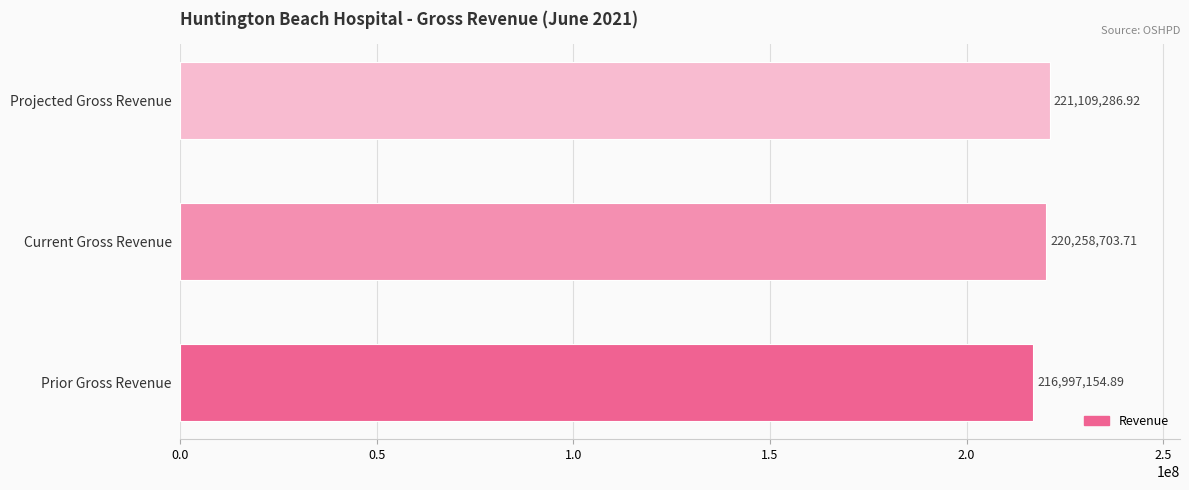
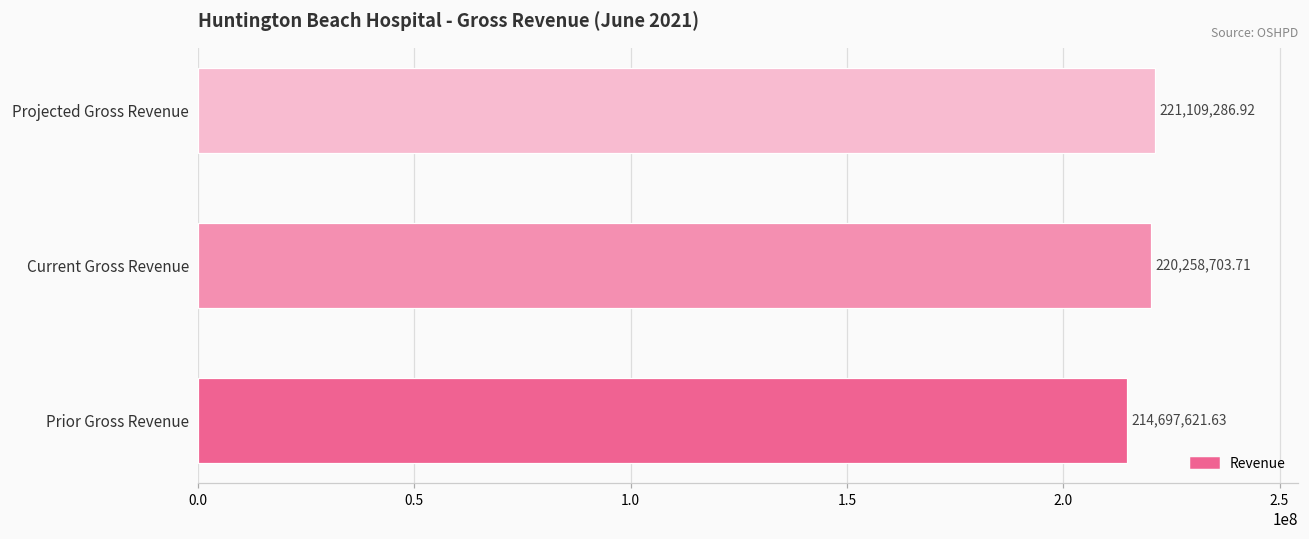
  {
    "Projected Gross Revenue": "221,109,286.92",
    "Current Gross Revenue": "220,258,703.71",
-   "Prior Gross Revenue": "216,997,154.89"
+   "Prior Gross Revenue": "214,697,621.63"
  }
